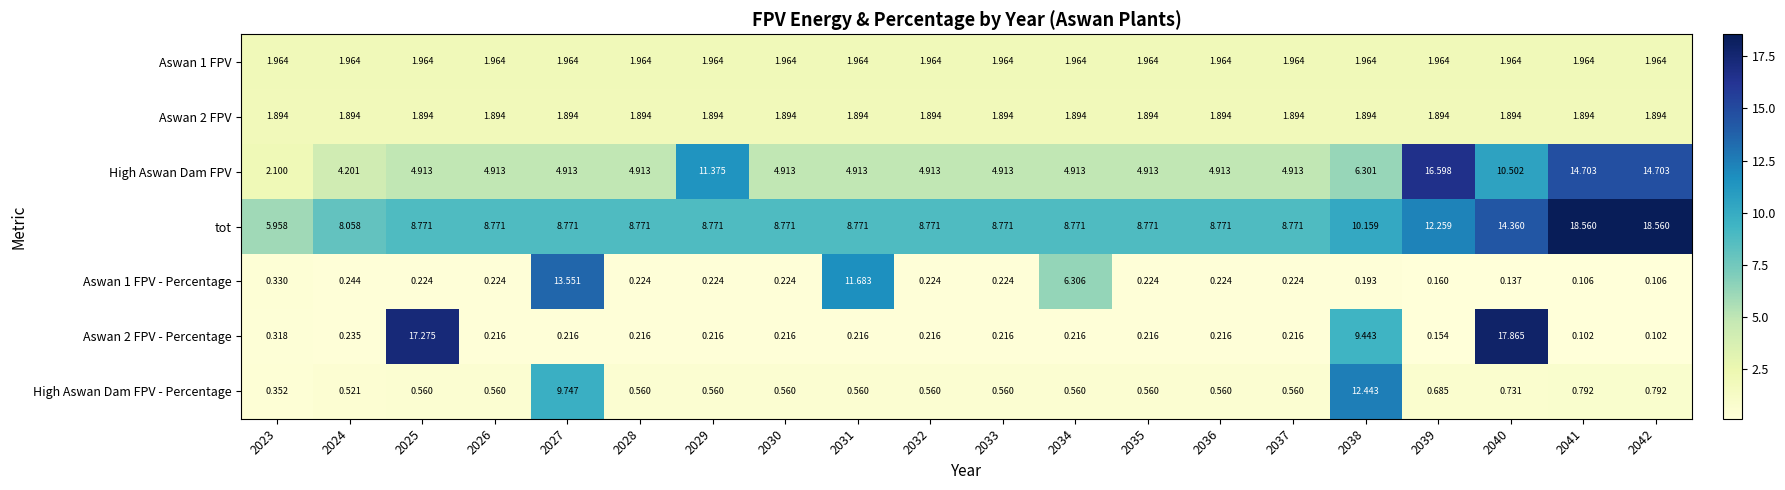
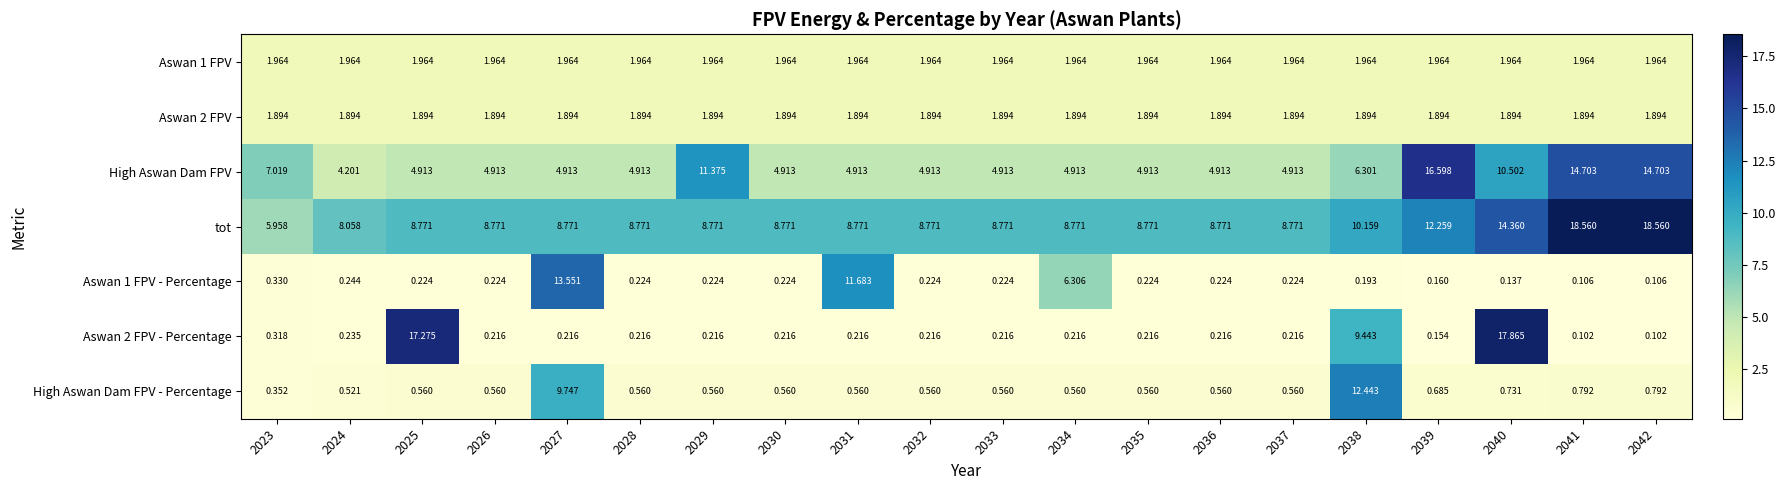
  {
    "Aswan 1 FPV": {
      "2023": 1.964,
      "2024": 1.964,
      "2025": 1.964,
      "2026": 1.964,
      "2027": 1.964,
      "2028": 1.964,
      "2029": 1.964,
      "2030": 1.964,
      "2031": 1.964,
      "2032": 1.964,
      "2033": 1.964,
      "2034": 1.964,
      "2035": 1.964,
      "2036": 1.964,
      "2037": 1.964,
      "2038": 1.964,
      "2039": 1.964,
      "2040": 1.964,
      "2041": 1.964,
      "2042": 1.964
    },
    "Aswan 2 FPV": {
      "2023": 1.894,
      "2024": 1.894,
      "2025": 1.894,
      "2026": 1.894,
      "2027": 1.894,
      "2028": 1.894,
      "2029": 1.894,
      "2030": 1.894,
      "2031": 1.894,
      "2032": 1.894,
      "2033": 1.894,
      "2034": 1.894,
      "2035": 1.894,
      "2036": 1.894,
      "2037": 1.894,
      "2038": 1.894,
      "2039": 1.894,
      "2040": 1.894,
      "2041": 1.894,
      "2042": 1.894
    },
    "High Aswan Dam FPV": {
-     "2023": 2.100,
+     "2023": 7.019,
      "2024": 4.201,
      "2025": 4.913,
      "2026": 4.913,
      "2027": 4.913,
      "2028": 4.913,
      "2029": 11.375,
      "2030": 4.913,
      "2031": 4.913,
      "2032": 4.913,
      "2033": 4.913,
      "2034": 4.913,
      "2035": 4.913,
      "2036": 4.913,
      "2037": 4.913,
      "2038": 6.301,
      "2039": 16.598,
      "2040": 10.502,
      "2041": 14.703,
      "2042": 14.703
    },
    "tot": {
      "2023": 5.958,
      "2024": 8.058,
      "2025": 8.771,
      "2026": 8.771,
      "2027": 8.771,
      "2028": 8.771,
      "2029": 8.771,
      "2030": 8.771,
      "2031": 8.771,
      "2032": 8.771,
      "2033": 8.771,
      "2034": 8.771,
      "2035": 8.771,
      "2036": 8.771,
      "2037": 8.771,
      "2038": 10.159,
      "2039": 12.259,
      "2040": 14.360,
      "2041": 18.560,
      "2042": 18.560
    },
    "Aswan 1 FPV - Percentage": {
      "2023": 0.330,
      "2024": 0.244,
      "2025": 0.224,
      "2026": 0.224,
      "2027": 13.551,
      "2028": 0.224,
      "2029": 0.224,
      "2030": 0.224,
      "2031": 11.683,
      "2032": 0.224,
      "2033": 0.224,
      "2034": 6.306,
      "2035": 0.224,
      "2036": 0.224,
      "2037": 0.224,
      "2038": 0.193,
      "2039": 0.160,
      "2040": 0.137,
      "2041": 0.106,
      "2042": 0.106
    },
    "Aswan 2 FPV - Percentage": {
      "2023": 0.318,
      "2024": 0.235,
      "2025": 17.275,
      "2026": 0.216,
      "2027": 0.216,
      "2028": 0.216,
      "2029": 0.216,
      "2030": 0.216,
      "2031": 0.216,
      "2032": 0.216,
      "2033": 0.216,
      "2034": 0.216,
      "2035": 0.216,
      "2036": 0.216,
      "2037": 0.216,
      "2038": 9.443,
      "2039": 0.154,
      "2040": 17.865,
      "2041": 0.102,
      "2042": 0.102
    },
    "High Aswan Dam FPV - Percentage": {
      "2023": 0.352,
      "2024": 0.521,
      "2025": 0.560,
      "2026": 0.560,
      "2027": 9.747,
      "2028": 0.560,
      "2029": 0.560,
      "2030": 0.560,
      "2031": 0.560,
      "2032": 0.560,
      "2033": 0.560,
      "2034": 0.560,
      "2035": 0.560,
      "2036": 0.560,
      "2037": 0.560,
      "2038": 12.443,
      "2039": 0.685,
      "2040": 0.731,
      "2041": 0.792,
      "2042": 0.792
    }
  }
